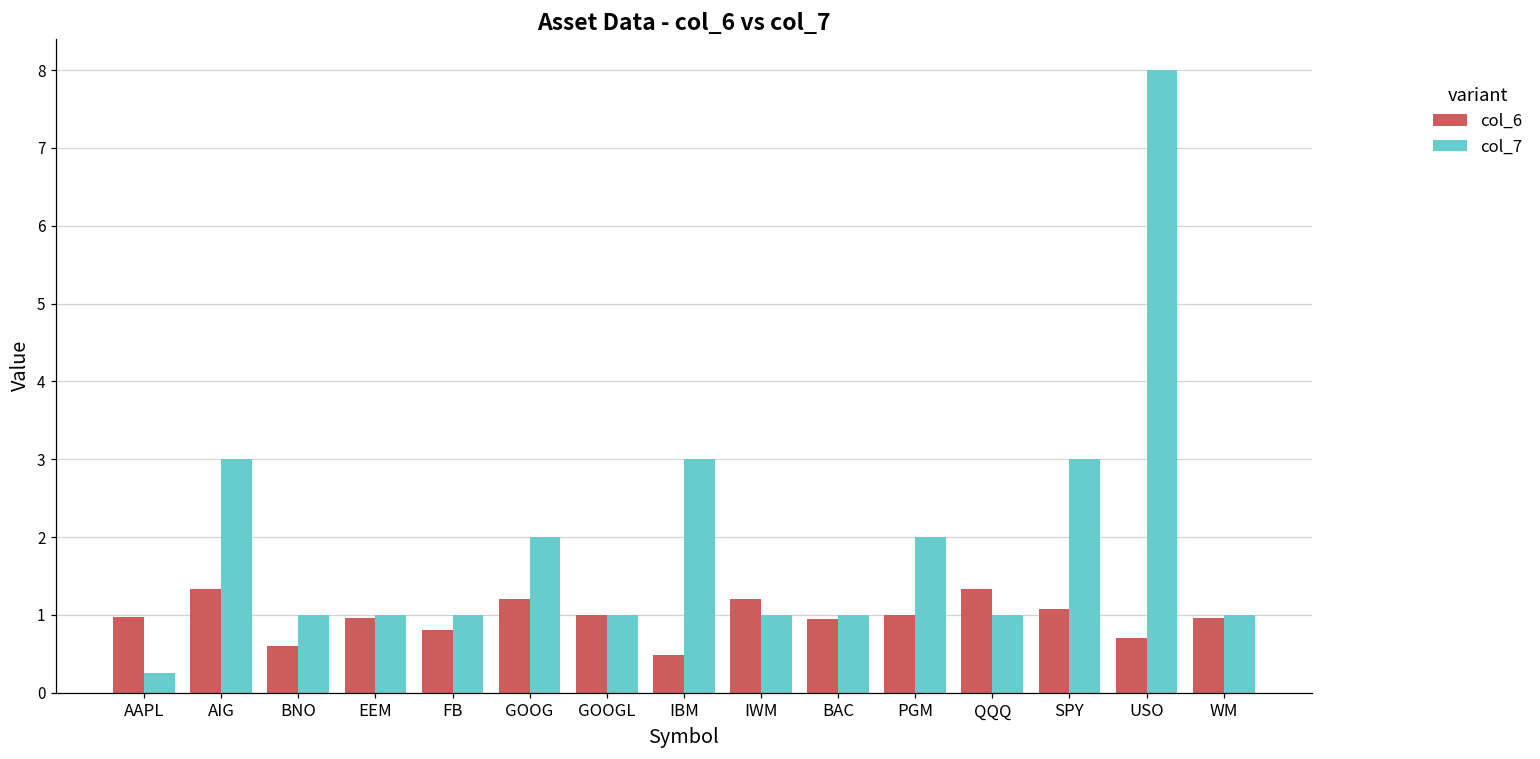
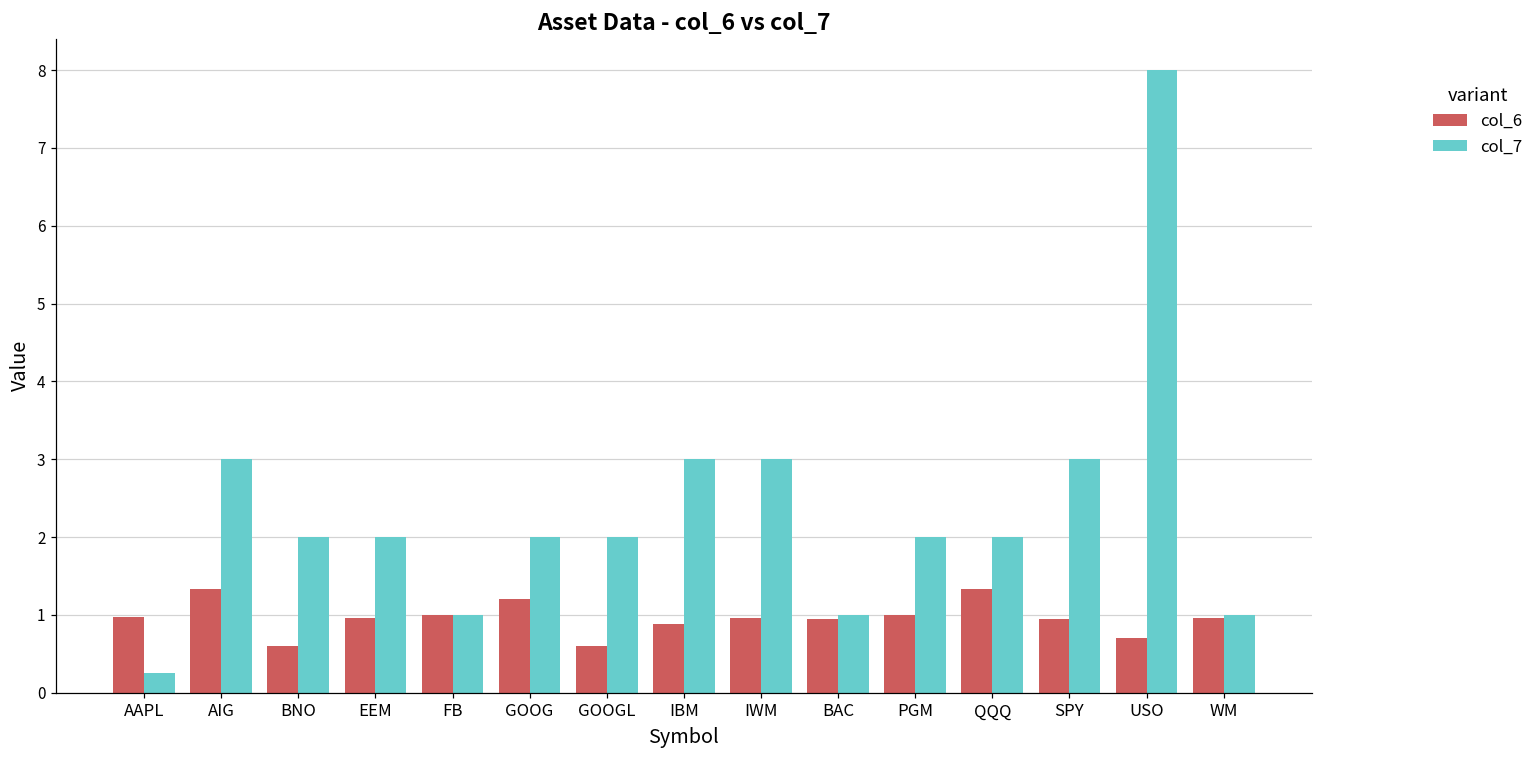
  {
    "col_6": {
      "AAPL": 1.0,
      "AIG": 1.3,
      "BNO": 0.6,
      "EEM": 1.0,
-     "FB": 0.8,
+     "FB": 1.0,
      "GOOG": 1.2,
-     "GOOGL": 1.0,
-     "IBM": 0.5,
-     "IWM": 1.2,
+     "GOOGL": 0.6,
+     "IBM": 0.9,
+     "IWM": 1.0,
      "BAC": 0.9,
      "PGM": 1.0,
      "QQQ": 1.3,
-     "SPY": 1.1,
+     "SPY": 1.0,
      "USO": 0.7,
      "WM": 1.0
    },
    "col_7": {
      "AAPL": 0.3,
      "AIG": 3,
-     "BNO": 1,
-     "EEM": 1,
+     "BNO": 2,
+     "EEM": 2,
      "FB": 1,
      "GOOG": 2,
-     "GOOGL": 1,
+     "GOOGL": 2,
      "IBM": 3,
-     "IWM": 1,
+     "IWM": 3,
      "BAC": 1,
      "PGM": 2,
-     "QQQ": 1,
+     "QQQ": 2,
      "SPY": 3,
      "USO": 8,
      "WM": 1
    }
  }
